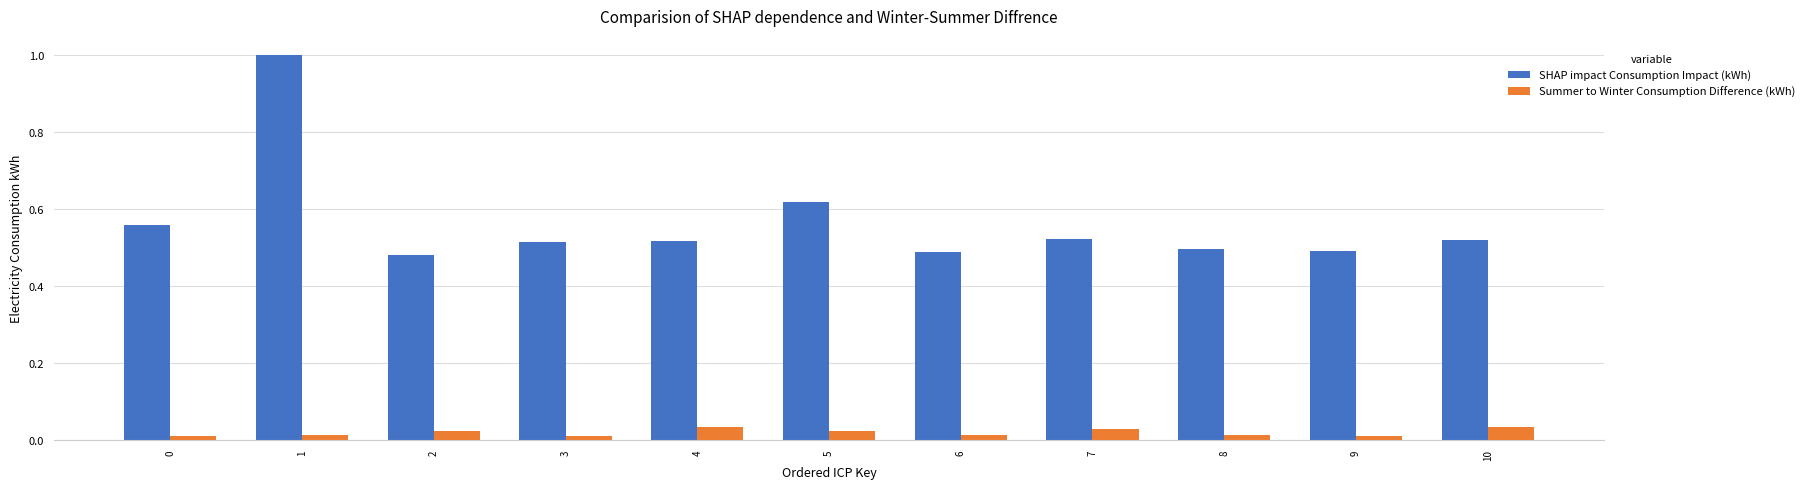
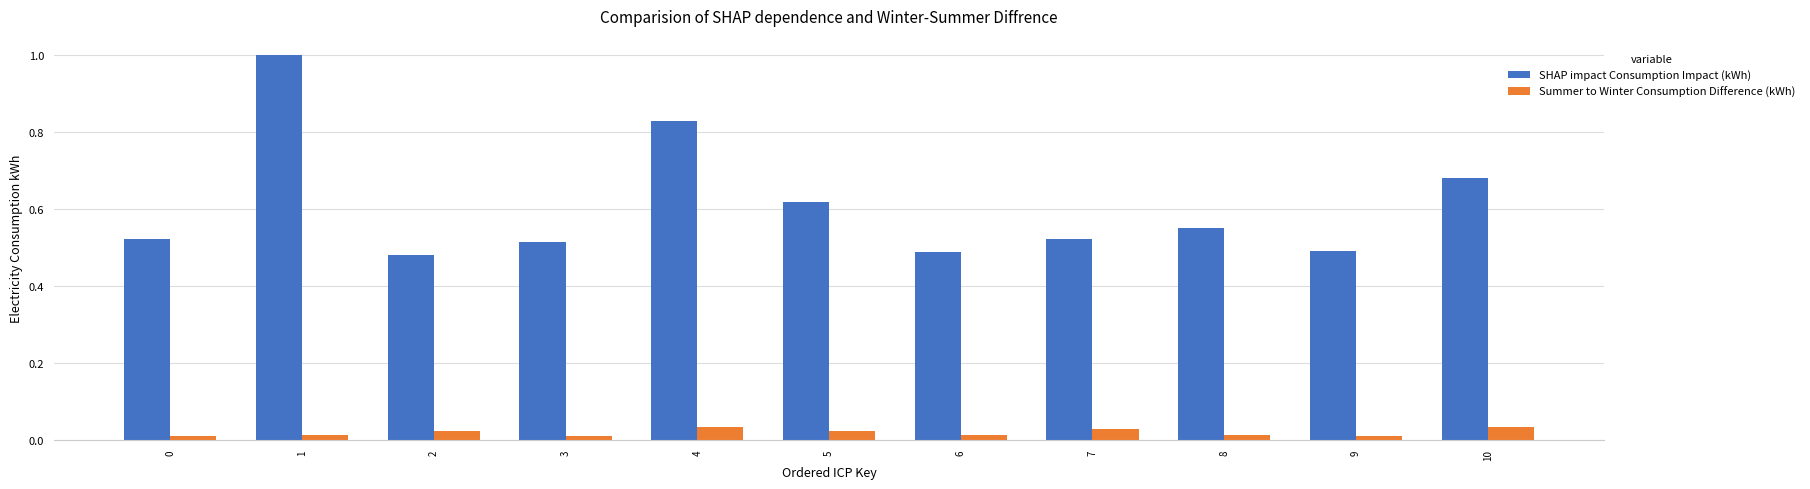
  {
    "SHAP impact Consumption Impact (kWh)": {
-     "0": 0.56,
+     "0": 0.52,
      "1": 1.00,
      "2": 0.48,
      "3": 0.51,
-     "4": 0.52,
+     "4": 0.83,
      "5": 0.62,
      "6": 0.49,
      "7": 0.52,
-     "8": 0.50,
+     "8": 0.55,
      "9": 0.49,
-     "10": 0.52
+     "10": 0.68
    },
    "Summer to Winter Consumption Difference (kWh)": {
      "0": 0.01,
      "1": 0.01,
      "2": 0.02,
      "3": 0.01,
      "4": 0.03,
      "5": 0.02,
      "6": 0.01,
      "7": 0.03,
      "8": 0.01,
      "9": 0.01,
      "10": 0.03
    }
  }
